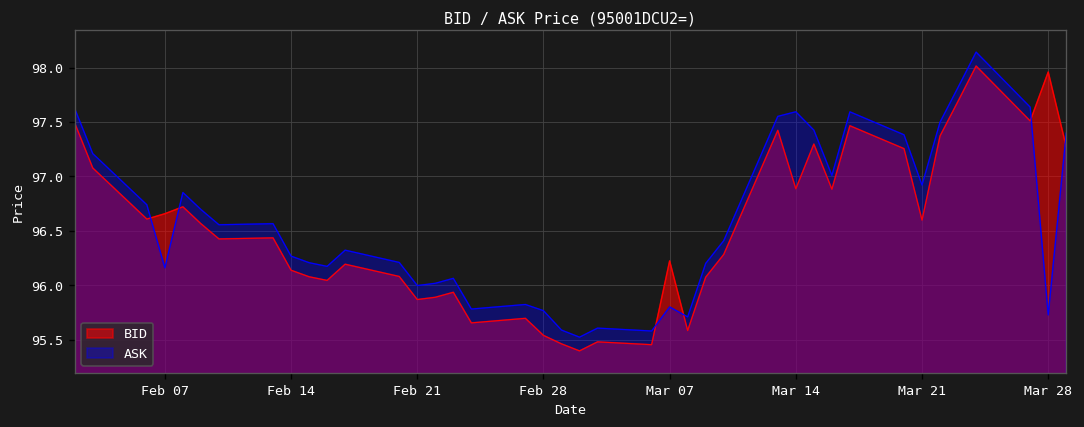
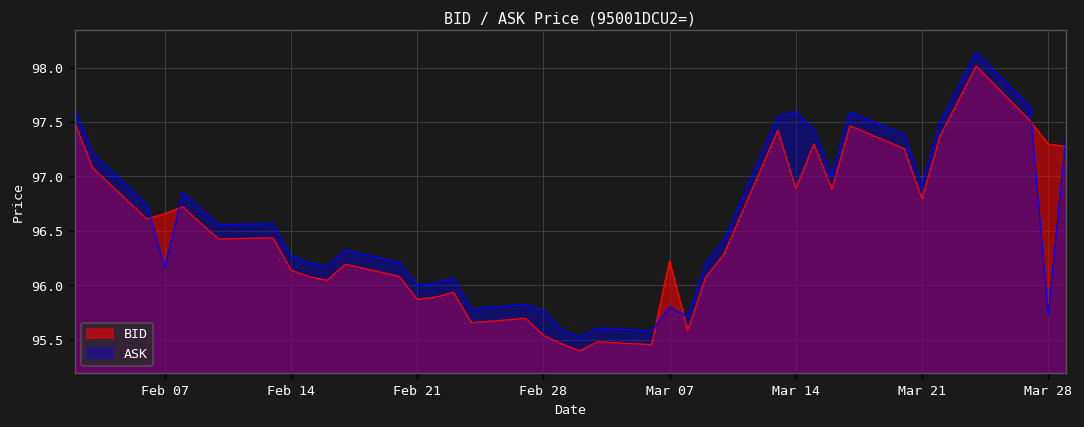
  {
    "BID": {
      "Feb 07": 96.7,
      "Feb 14": 96.1,
      "Feb 21": 95.9,
      "Feb 28": 95.5,
      "Mar 07": 96.2,
      "Mar 14": 96.9,
-     "Mar 21": 96.6,
-     "Mar 28": 98.0
+     "Mar 21": 96.8,
+     "Mar 28": 97.3
    },
    "ASK": {
      "Feb 07": 96.2,
      "Feb 14": 96.3,
      "Feb 21": 96.0,
      "Feb 28": 95.8,
      "Mar 07": 95.8,
      "Mar 14": 97.6,
      "Mar 21": 96.9,
      "Mar 28": 95.7
    }
  }
